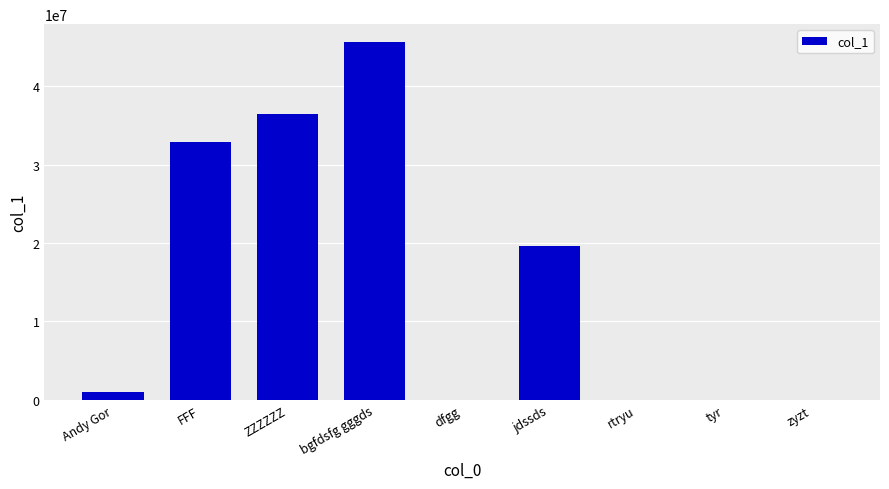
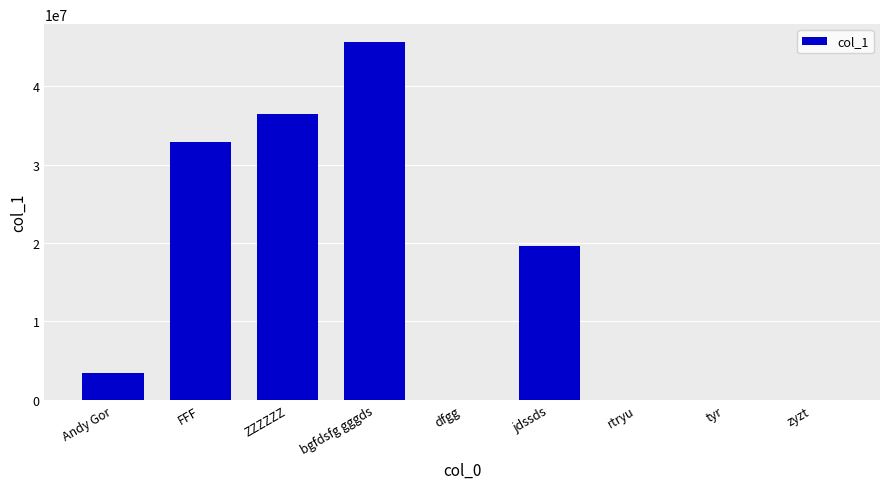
  {
-   "Andy Gor": 1000000,
+   "Andy Gor": 3000000,
    "FFF": 33000000,
    "ZZZZZZ": 36000000,
    "bgfdsfg gggds": 46000000,
    "jdssds": 20000000
  }
